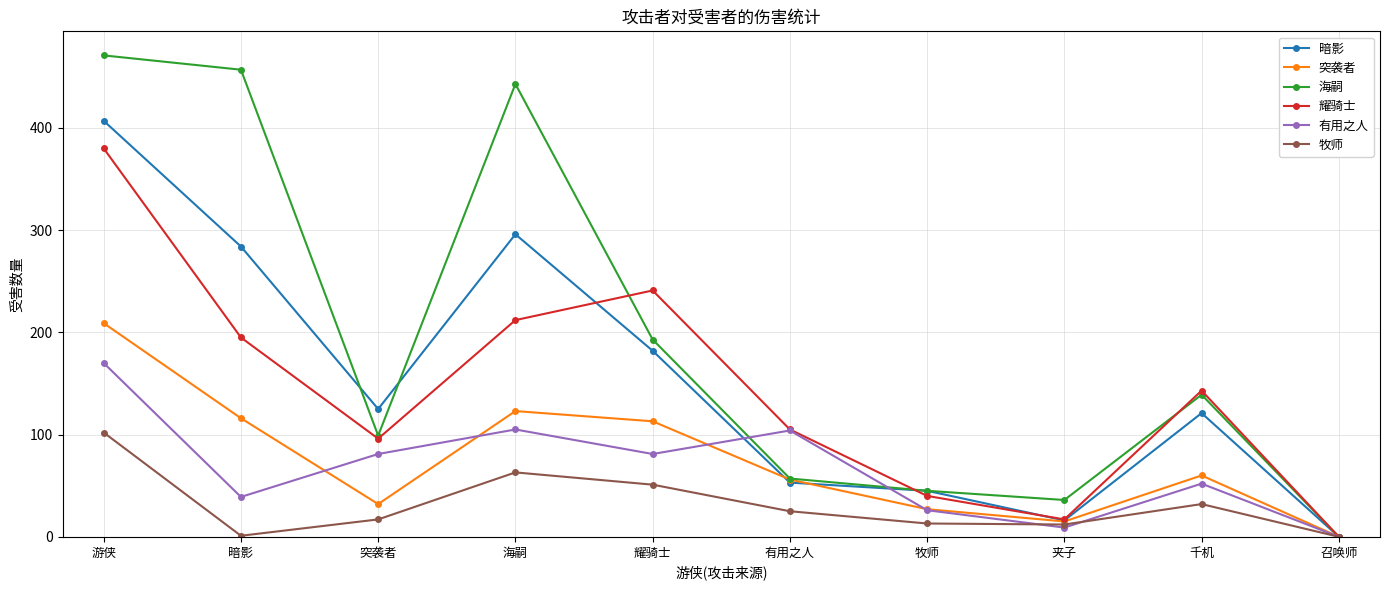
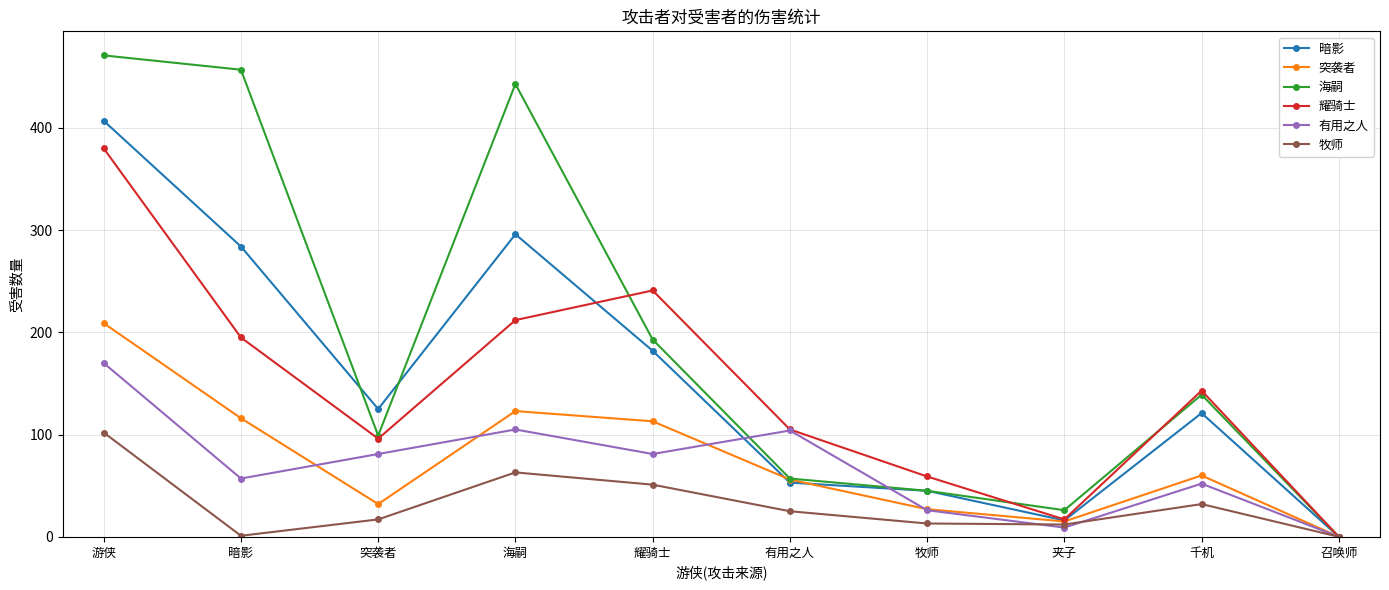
  {
    "暗影": {
      "游侠": 407,
      "暗影": 284,
      "突袭者": 125,
      "海嗣": 296,
      "耀骑士": 182,
      "有用之人": 53,
      "千机": 121
    },
    "突袭者": {
      "游侠": 209,
      "暗影": 116,
      "突袭者": 32,
      "海嗣": 123,
      "耀骑士": 113,
      "千机": 60
    },
    "海嗣": {
      "游侠": 471,
      "暗影": 457,
      "突袭者": 99,
      "海嗣": 443,
      "耀骑士": 193,
-     "夹子": 36,
+     "夹子": 26,
      "千机": 139
    },
    "耀骑士": {
      "游侠": 380,
      "暗影": 195,
      "突袭者": 96,
      "海嗣": 212,
      "耀骑士": 241,
-     "牧师": 40,
+     "牧师": 59,
      "千机": 143
    },
    "有用之人": {
      "游侠": 170,
-     "暗影": 39,
+     "暗影": 57,
      "突袭者": 81,
      "海嗣": 105,
      "耀骑士": 81,
      "夹子": 9,
      "千机": 52
    },
    "牧师": {
      "游侠": 102,
      "暗影": 1,
      "突袭者": 17,
      "海嗣": 63,
      "耀骑士": 51,
      "有用之人": 25,
      "牧师": 13,
      "夹子": 12,
      "千机": 32
    }
  }
